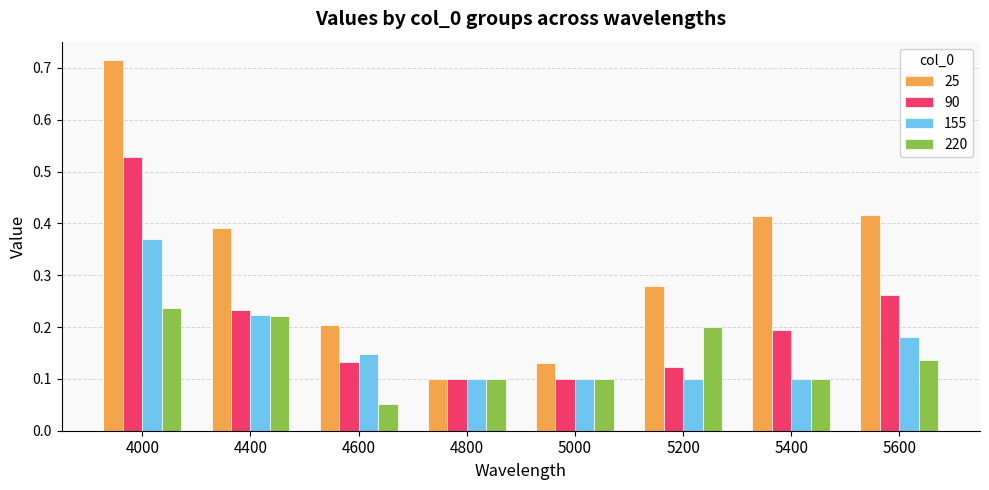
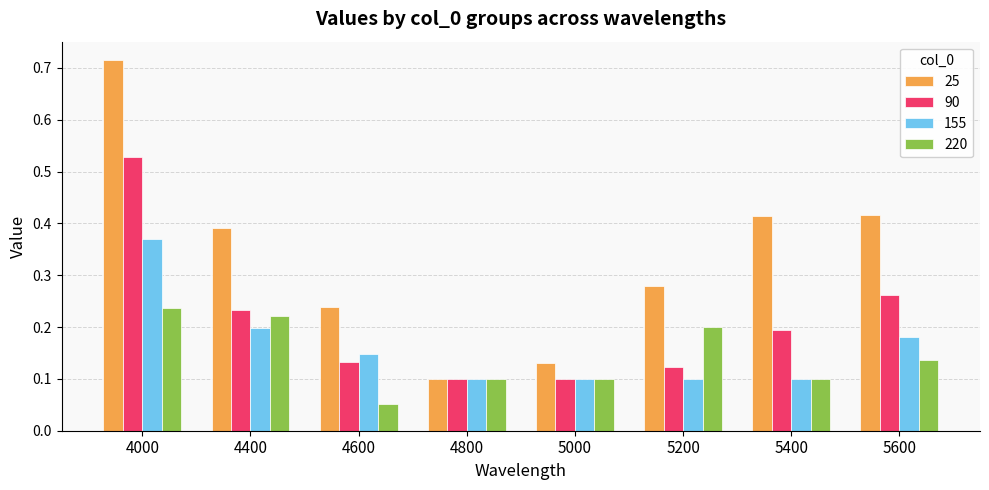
  {
    "25": {
      "4000": 0.72,
      "4400": 0.39,
-     "4600": 0.20,
+     "4600": 0.24,
      "4800": 0.10,
      "5000": 0.13,
      "5200": 0.28,
      "5400": 0.41,
      "5600": 0.42
    },
    "90": {
      "4000": 0.53,
      "4400": 0.23,
      "4600": 0.13,
      "4800": 0.10,
      "5000": 0.10,
      "5200": 0.12,
      "5400": 0.19,
      "5600": 0.26
    },
    "155": {
      "4000": 0.37,
-     "4400": 0.22,
+     "4400": 0.20,
      "4600": 0.15,
      "4800": 0.10,
      "5000": 0.10,
      "5200": 0.10,
      "5400": 0.10,
      "5600": 0.18
    },
    "220": {
      "4000": 0.24,
      "4400": 0.22,
      "4600": 0.05,
      "4800": 0.10,
      "5000": 0.10,
      "5200": 0.20,
      "5400": 0.10,
      "5600": 0.14
    }
  }
